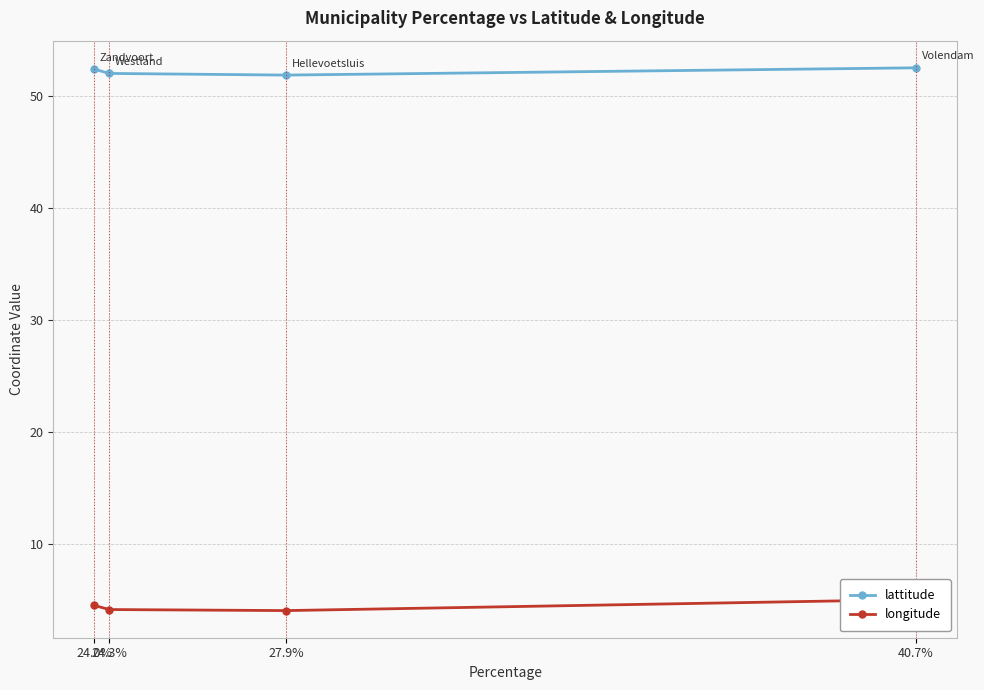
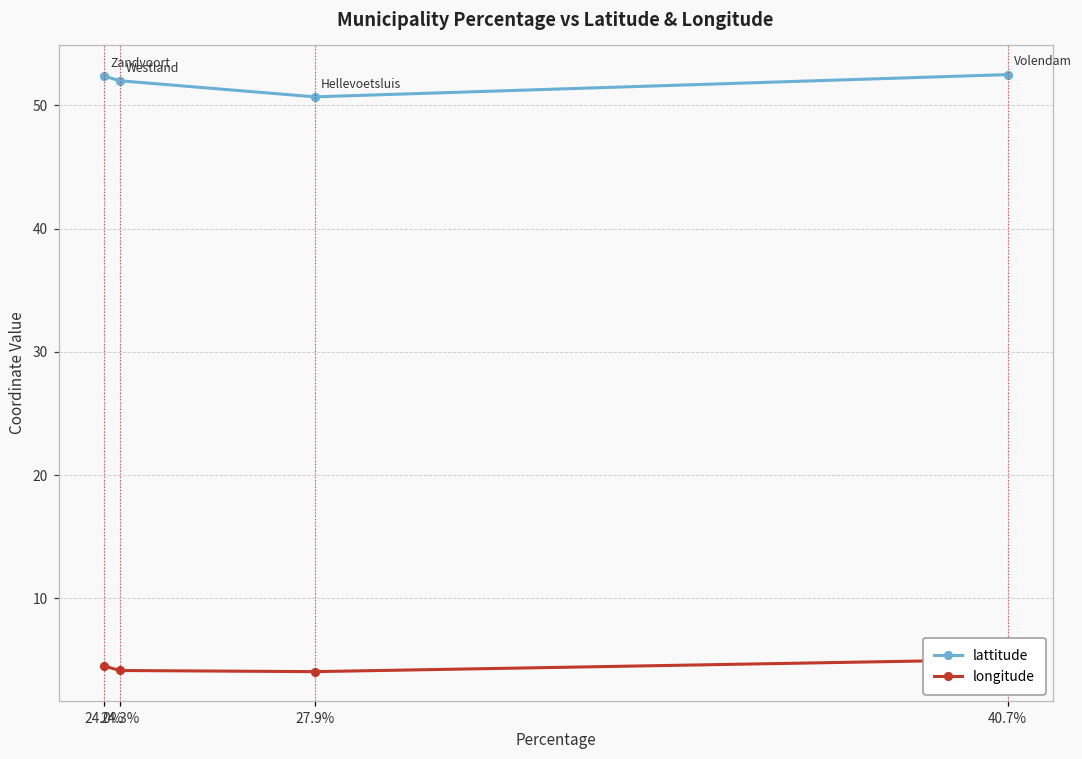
  {
    "lattitude": {
-     "27.9%": 51.9,
+     "27.9%": 50.7,
      "40.7%": 52.5
    },
    "longitude": {
      "27.9%": 4.1
    }
  }
